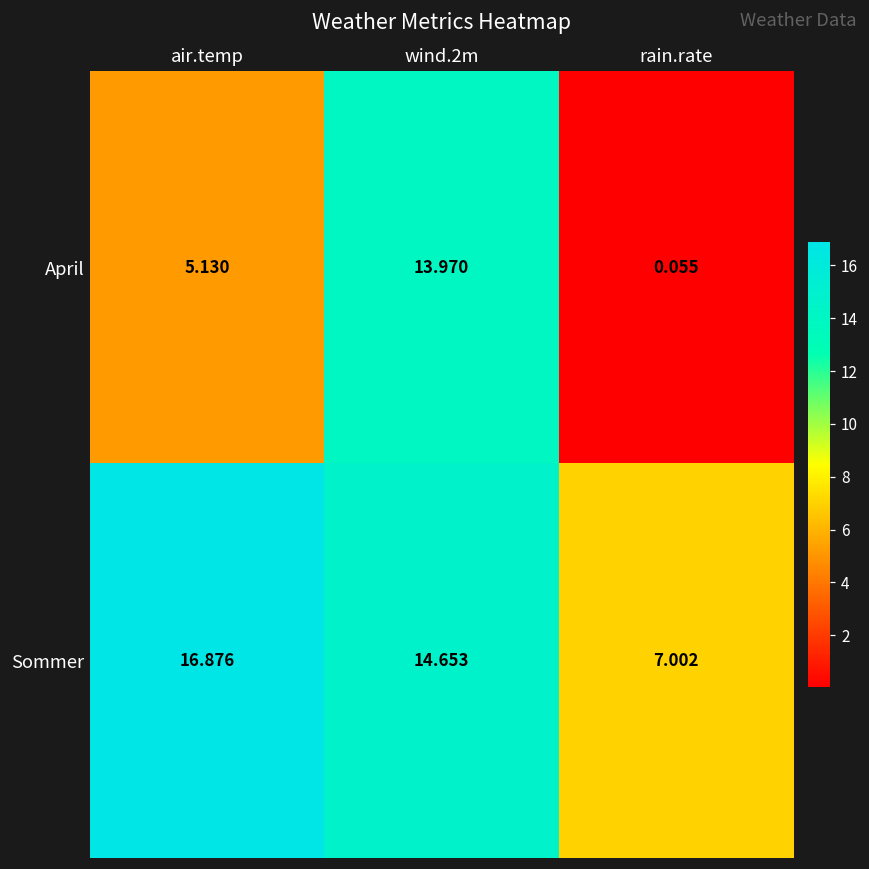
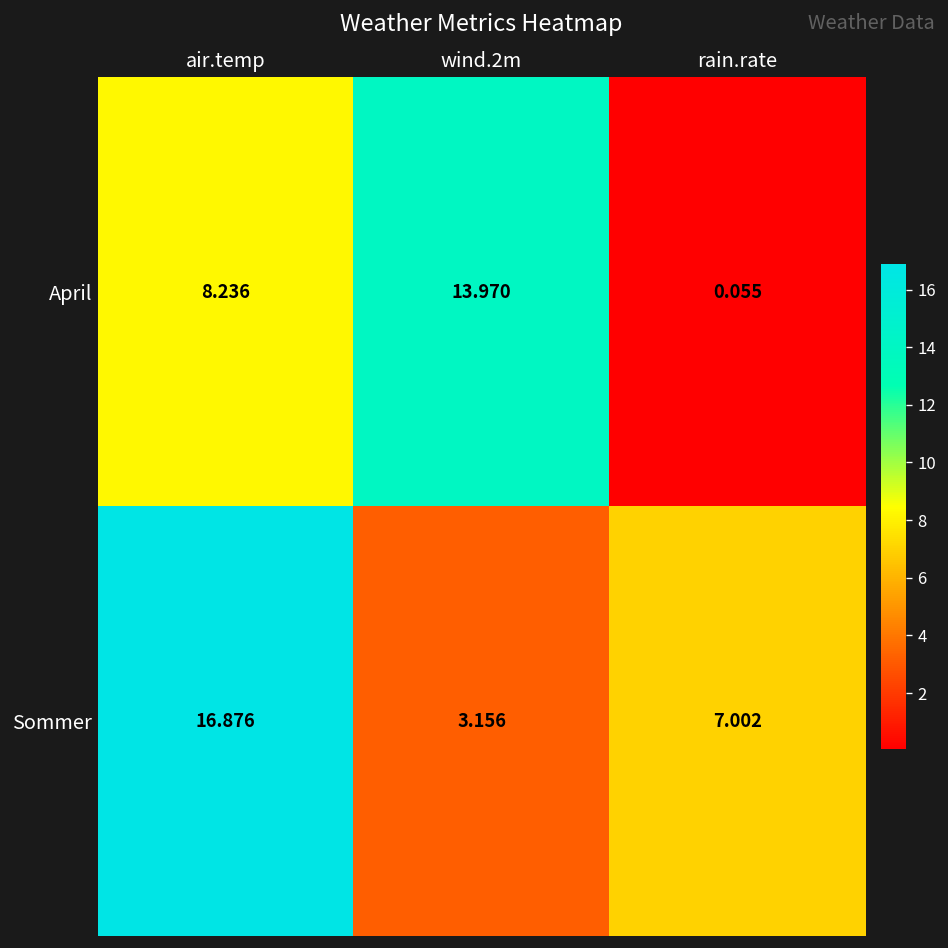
  {
    "April": {
-     "air.temp": 5.130,
+     "air.temp": 8.236,
      "wind.2m": 13.970,
      "rain.rate": 0.055
    },
    "Sommer": {
      "air.temp": 16.876,
-     "wind.2m": 14.653,
+     "wind.2m": 3.156,
      "rain.rate": 7.002
    }
  }
